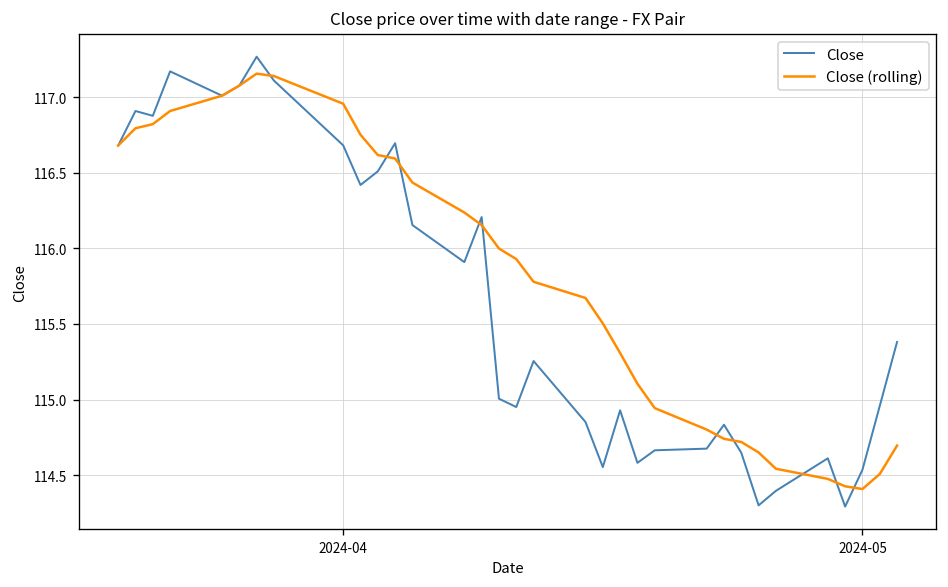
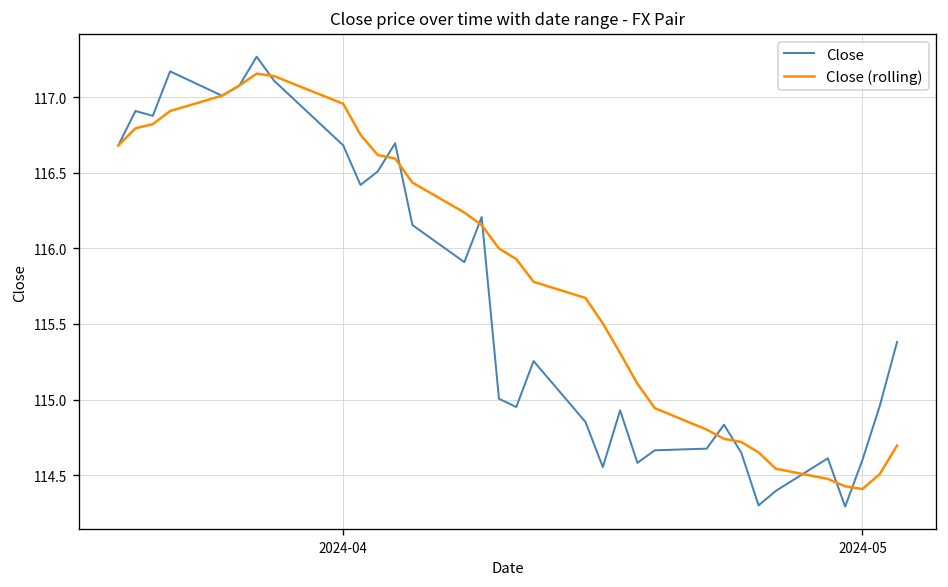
  {
    "Close": {
      "2024-04": 116.68,
-     "2024-05": 114.54
+     "2024-05": 114.60
    },
    "Close (rolling)": {
      "2024-04": 116.96,
      "2024-05": 114.41
    }
  }
